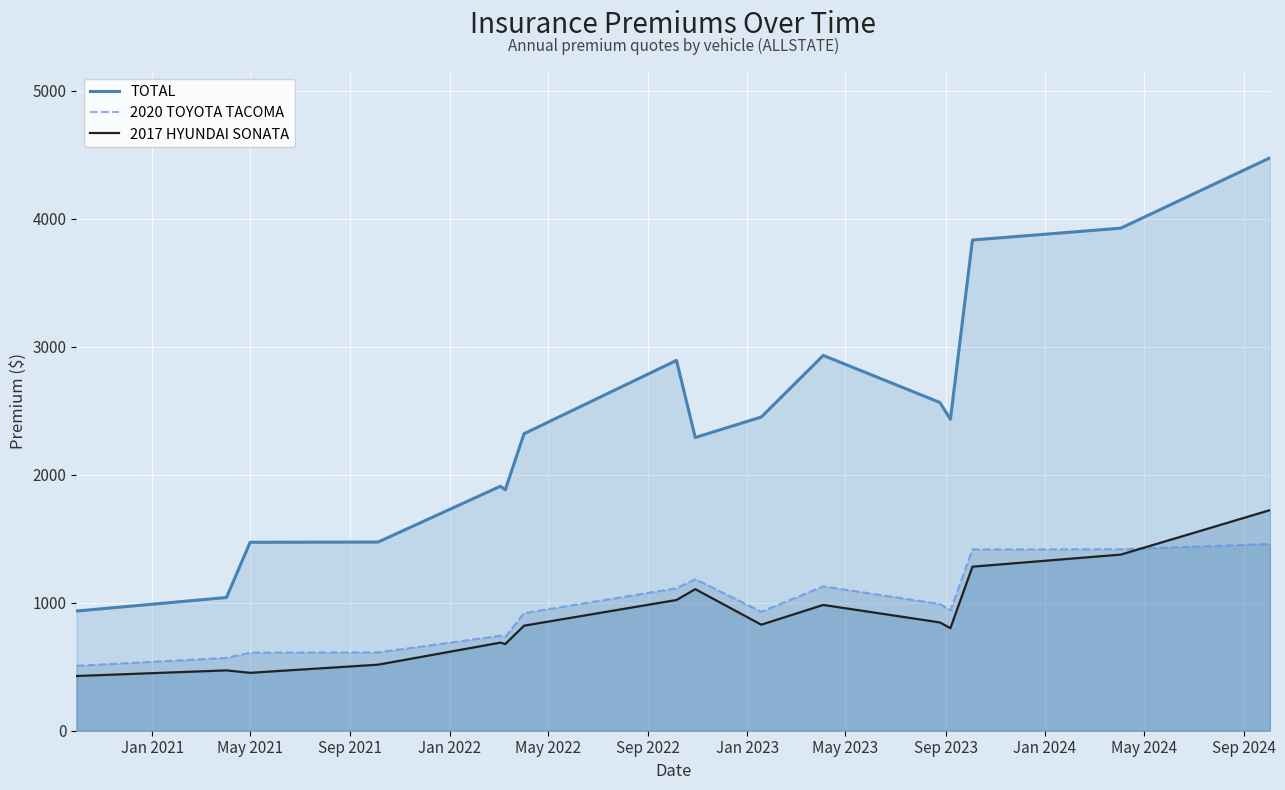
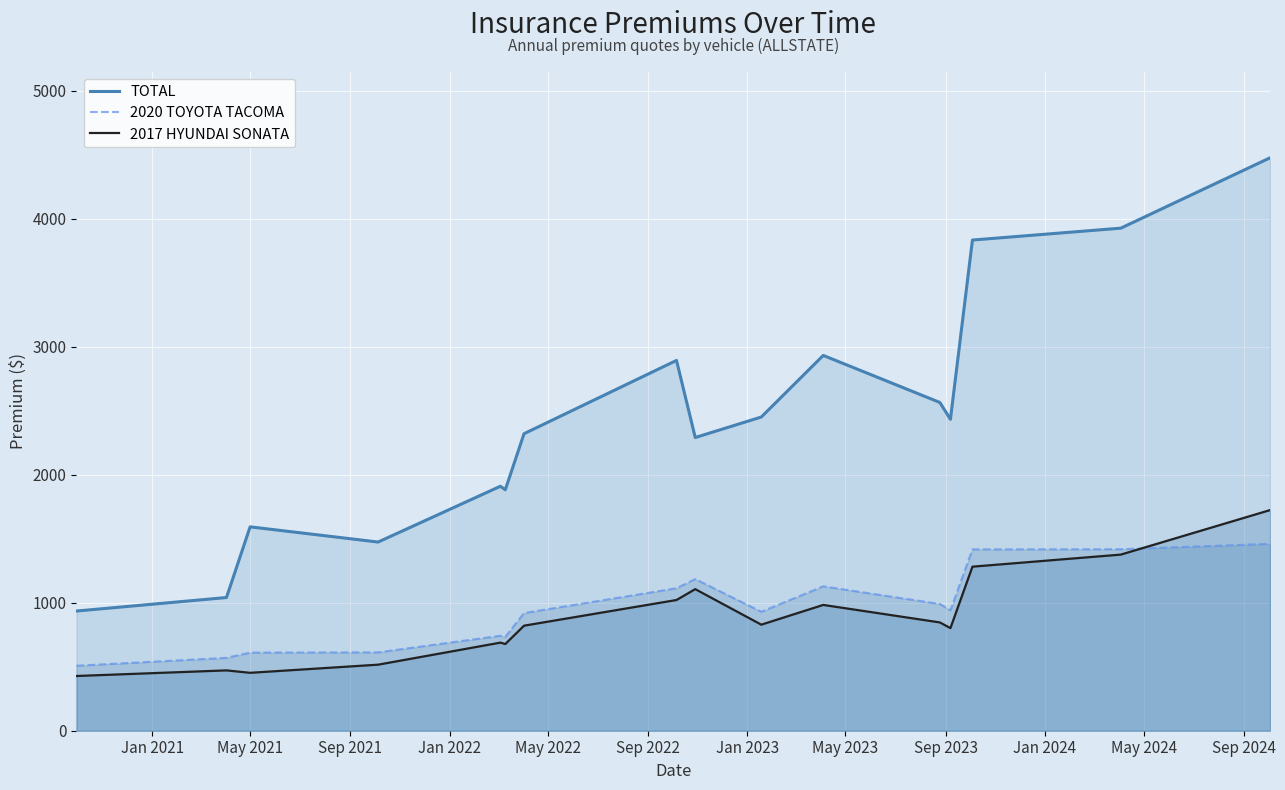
  {
    "TOTAL": {
-     "May 2021": 1470
+     "May 2021": 1590
    },
    "2020 TOYOTA TACOMA": {
      "May 2021": 610
    },
    "2017 HYUNDAI SONATA": {
      "May 2021": 450
    }
  }
